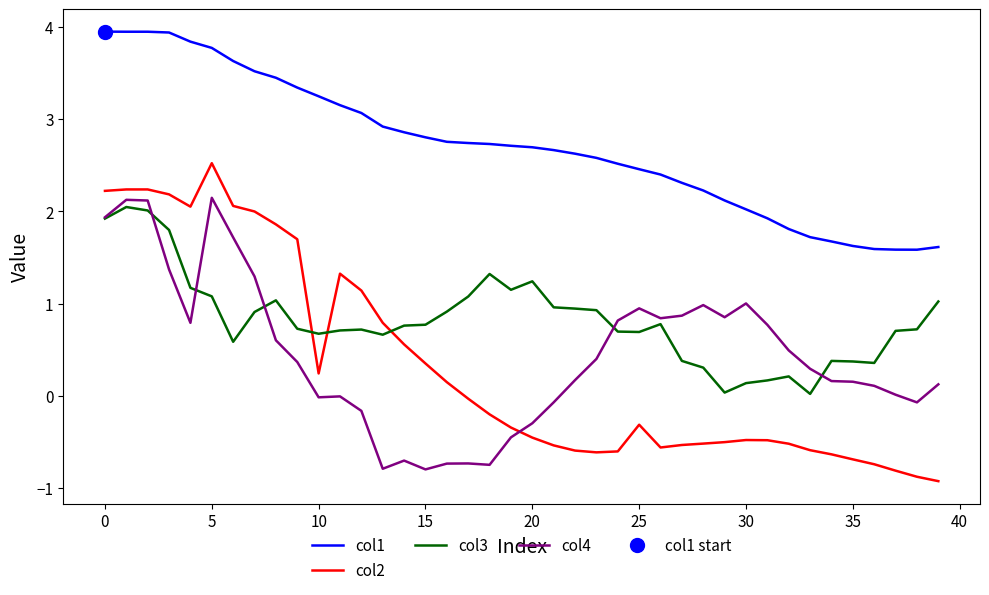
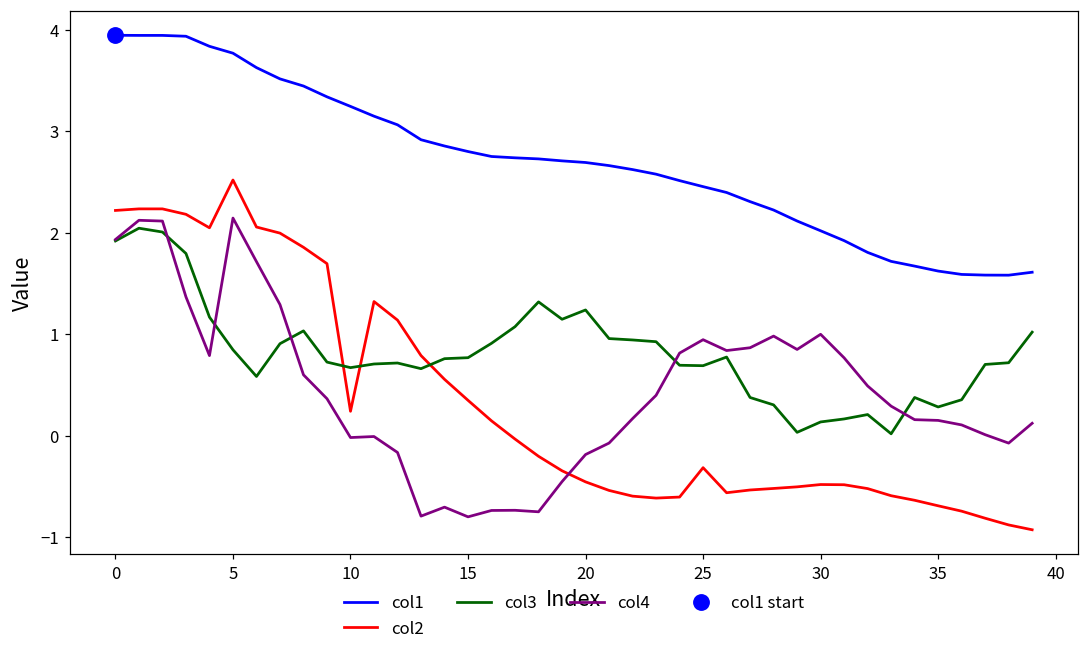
  {
    "col2": {
      "0": 2.2,
      "5": 2.5,
      "10": 0.2,
      "15": 0.3,
      "20": -0.5,
      "25": -0.3,
      "30": -0.5,
      "35": -0.7
    },
    "col3": {
-     "5": 1.1,
+     "5": 0.8,
      "10": 0.7,
      "15": 0.8,
      "20": 1.2,
      "25": 0.7,
      "30": 0.1,
-     "35": 0.4
+     "35": 0.3
    },
    "col4": {
      "5": 2.1,
      "10": 0.0,
      "15": -0.8,
-     "20": -0.3,
+     "20": -0.2,
      "25": 0.9,
      "30": 1.0,
      "35": 0.2
    }
  }
